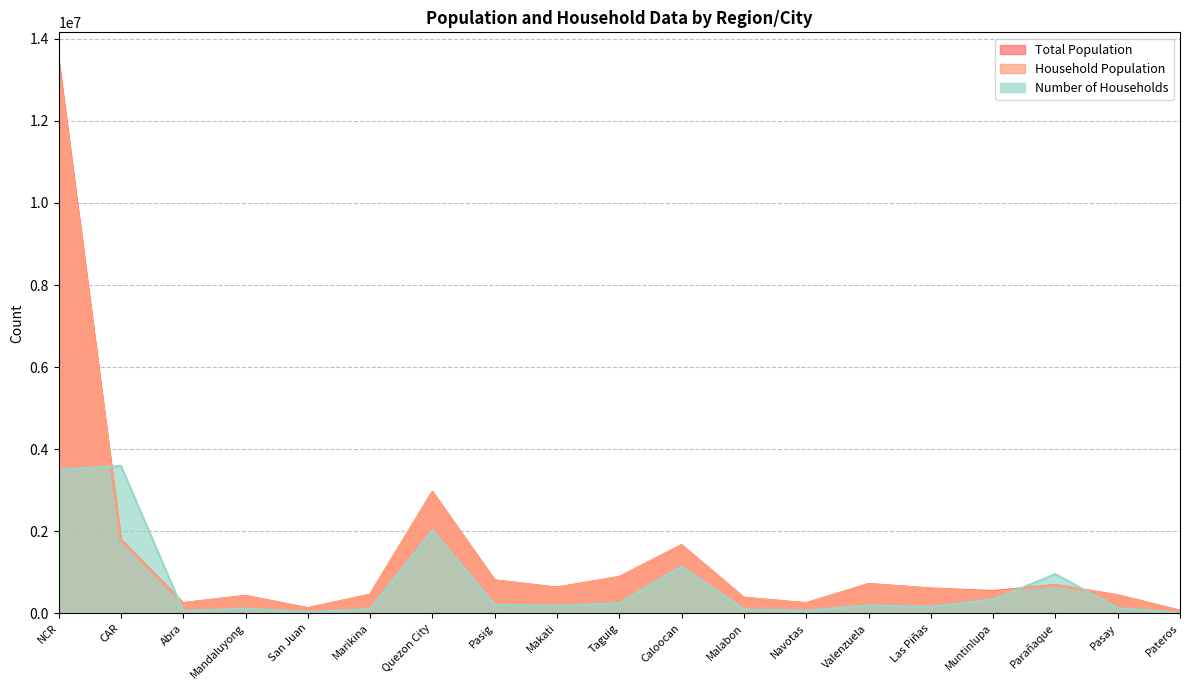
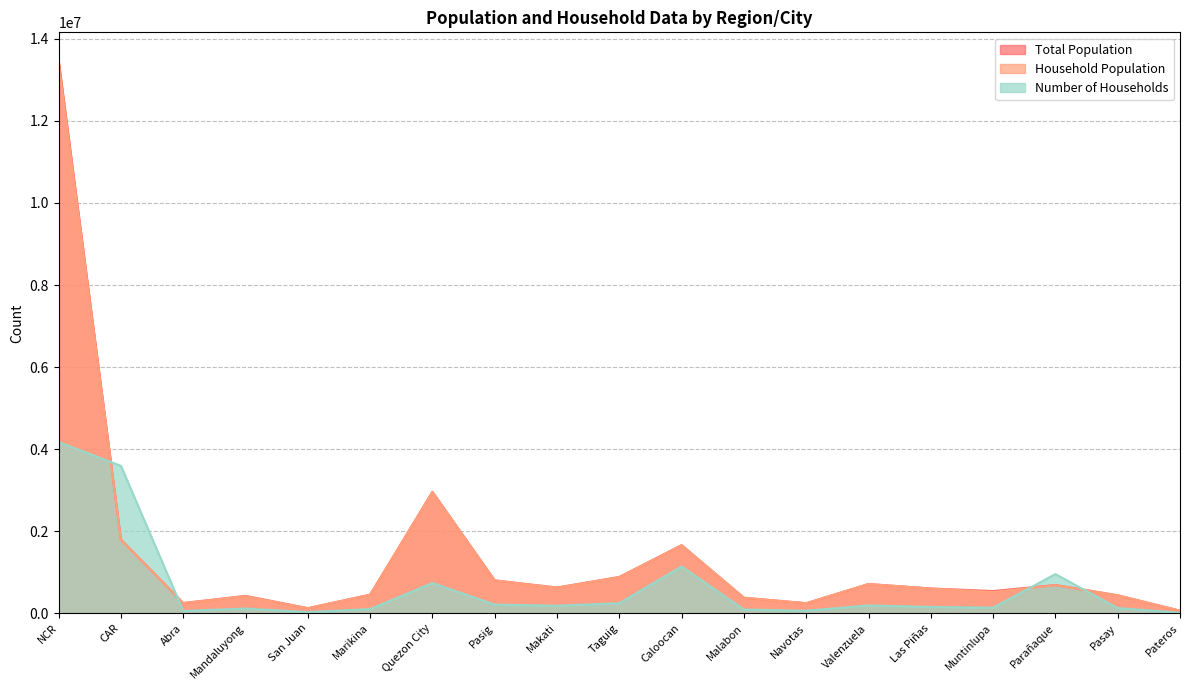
  {
    "Number of Households": {
-     "NCR": 3500000,
+     "NCR": 4200000,
      "CAR": 3600000,
      "Abra": 100000,
      "Mandaluyong": 100000,
      "San Juan": 0,
      "Marikina": 100000,
-     "Quezon City": 2000000,
+     "Quezon City": 700000,
      "Pasig": 200000,
      "Makati": 200000,
      "Taguig": 200000,
      "Caloocan": 1100000,
      "Malabon": 100000,
      "Navotas": 100000,
      "Valenzuela": 200000,
      "Las Piñas": 200000,
-     "Muntinlupa": 300000,
+     "Muntinlupa": 100000,
      "Parañaque": 1000000,
      "Pasay": 100000
    }
  }
